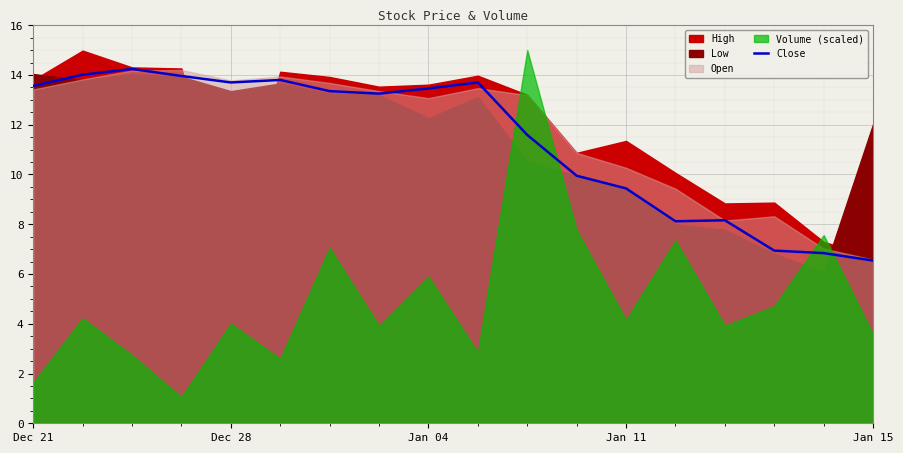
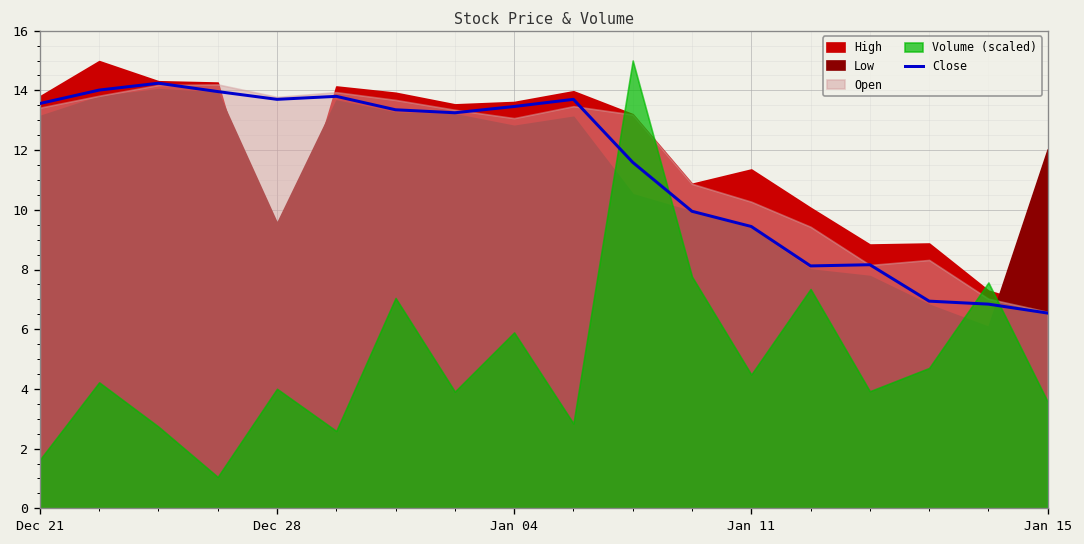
  {
    "Close": {
      "Dec 21": 13.6,
      "Jan 04": 13.5
    },
    "High": {
      "Jan 04": 13.6,
      "Jan 11": 11.4
    },
    "Low": {
-     "Dec 21": 14.0,
-     "Dec 28": 13.4,
-     "Jan 04": 12.3,
+     "Dec 21": 13.1,
+     "Dec 28": 9.6,
+     "Jan 04": 12.8,
      "Jan 15": 12.0
    },
    "Open": {
      "Dec 21": 13.4,
      "Jan 04": 13.1,
      "Jan 11": 10.3
    },
    "Volume (scaled)": {
      "Dec 21": 1.6,
      "Dec 28": 4.0,
      "Jan 04": 5.9,
-     "Jan 11": 4.2,
+     "Jan 11": 4.5,
      "Jan 15": 3.6
    }
  }
